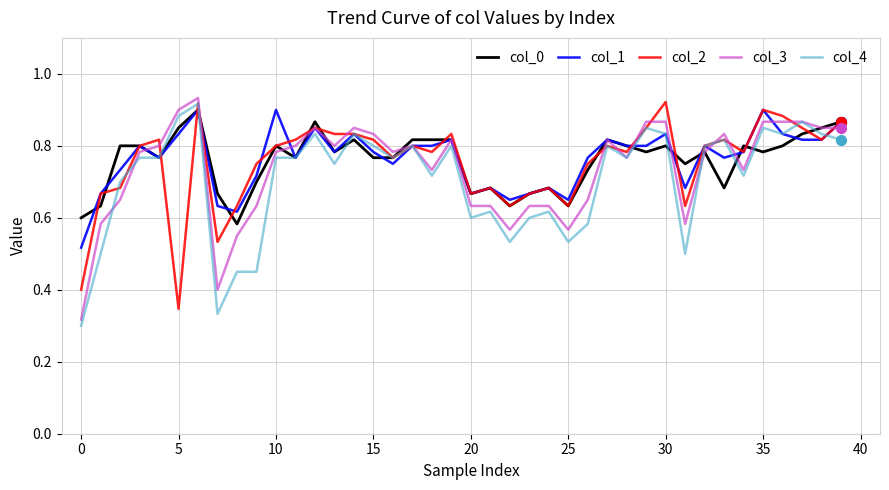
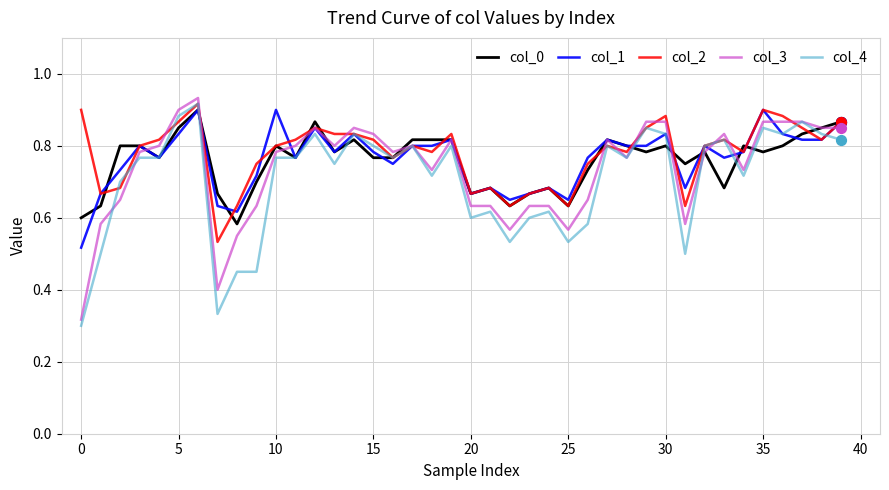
  {
    "col_1": {
      "0": 0.52,
      "5": 0.83,
      "10": 0.90,
      "15": 0.78,
      "25": 0.65
    },
    "col_2": {
-     "0": 0.4,
-     "5": 0.35,
+     "0": 0.9,
+     "5": 0.87,
      "15": 0.82,
-     "30": 0.92
+     "30": 0.88
    }
  }
